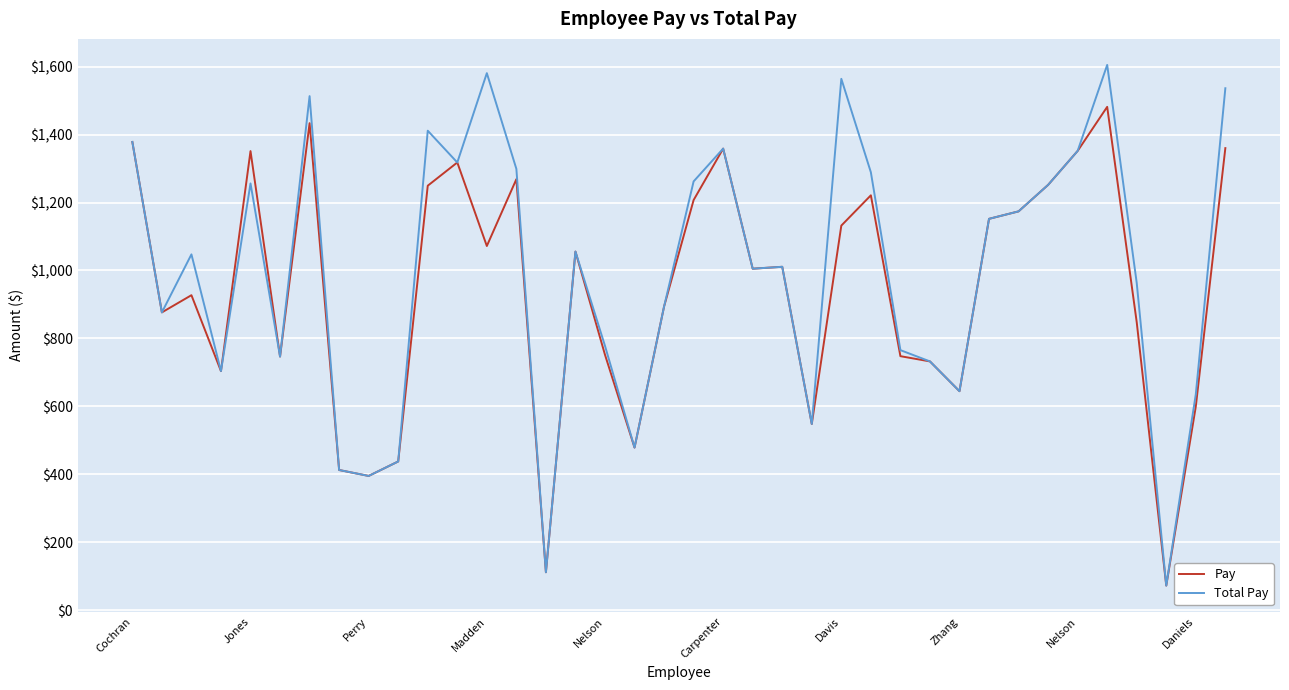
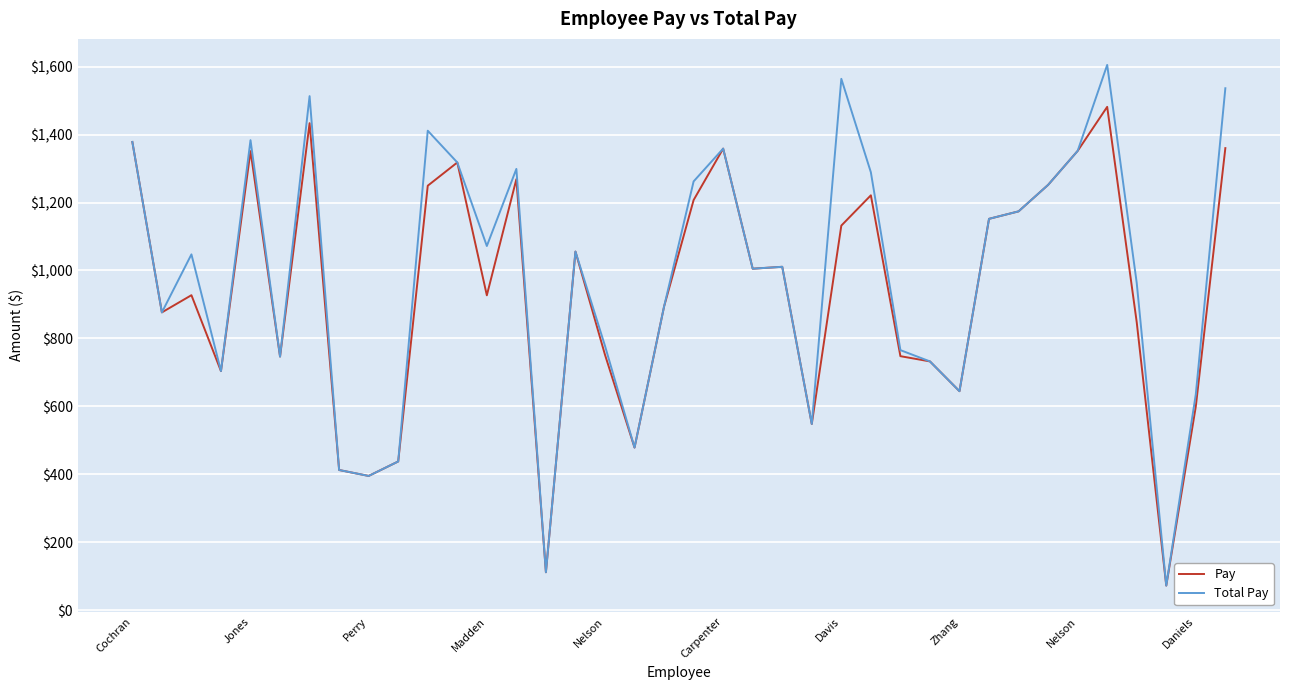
  {
    "Pay": {
      "Jones": "$1,350",
-     "Madden": "$1,070",
+     "Madden": "$930",
      "Davis": "$1,130",
      "Daniels": "$600"
    },
    "Total Pay": {
-     "Jones": "$1,260",
-     "Madden": "$1,580",
+     "Jones": "$1,380",
+     "Madden": "$1,070",
      "Davis": "$1,560",
      "Daniels": "$640"
    }
  }
